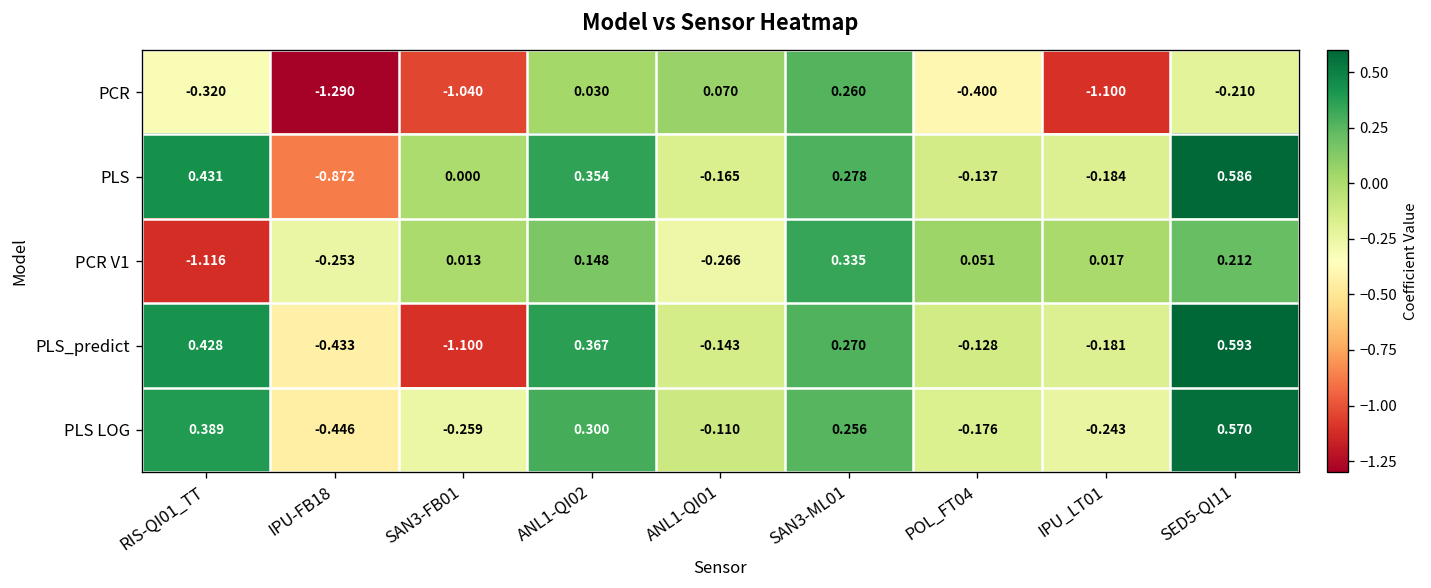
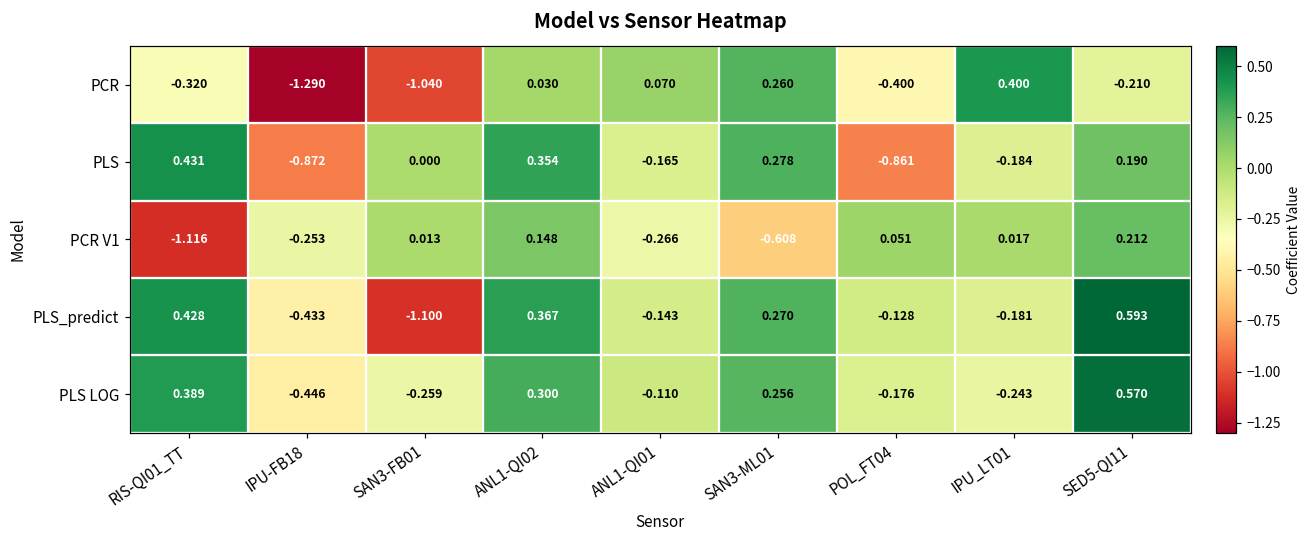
  {
    "PCR": {
      "RIS-QI01_TT": -0.320,
      "IPU-FB18": -1.290,
      "SAN3-FB01": -1.040,
      "ANL1-QI02": 0.030,
      "ANL1-QI01": 0.070,
      "SAN3-ML01": 0.260,
      "POL_FT04": -0.400,
-     "IPU_LT01": -1.100,
+     "IPU_LT01": 0.400,
      "SED5-QI11": -0.210
    },
    "PLS": {
      "RIS-QI01_TT": 0.431,
      "IPU-FB18": -0.872,
      "SAN3-FB01": 0.000,
      "ANL1-QI02": 0.354,
      "ANL1-QI01": -0.165,
      "SAN3-ML01": 0.278,
-     "POL_FT04": -0.137,
+     "POL_FT04": -0.861,
      "IPU_LT01": -0.184,
-     "SED5-QI11": 0.586
+     "SED5-QI11": 0.190
    },
    "PCR V1": {
      "RIS-QI01_TT": -1.116,
      "IPU-FB18": -0.253,
      "SAN3-FB01": 0.013,
      "ANL1-QI02": 0.148,
      "ANL1-QI01": -0.266,
-     "SAN3-ML01": 0.335,
+     "SAN3-ML01": -0.608,
      "POL_FT04": 0.051,
      "IPU_LT01": 0.017,
      "SED5-QI11": 0.212
    },
    "PLS_predict": {
      "RIS-QI01_TT": 0.428,
      "IPU-FB18": -0.433,
      "SAN3-FB01": -1.100,
      "ANL1-QI02": 0.367,
      "ANL1-QI01": -0.143,
      "SAN3-ML01": 0.270,
      "POL_FT04": -0.128,
      "IPU_LT01": -0.181,
      "SED5-QI11": 0.593
    },
    "PLS LOG": {
      "RIS-QI01_TT": 0.389,
      "IPU-FB18": -0.446,
      "SAN3-FB01": -0.259,
      "ANL1-QI02": 0.300,
      "ANL1-QI01": -0.110,
      "SAN3-ML01": 0.256,
      "POL_FT04": -0.176,
      "IPU_LT01": -0.243,
      "SED5-QI11": 0.570
    }
  }
